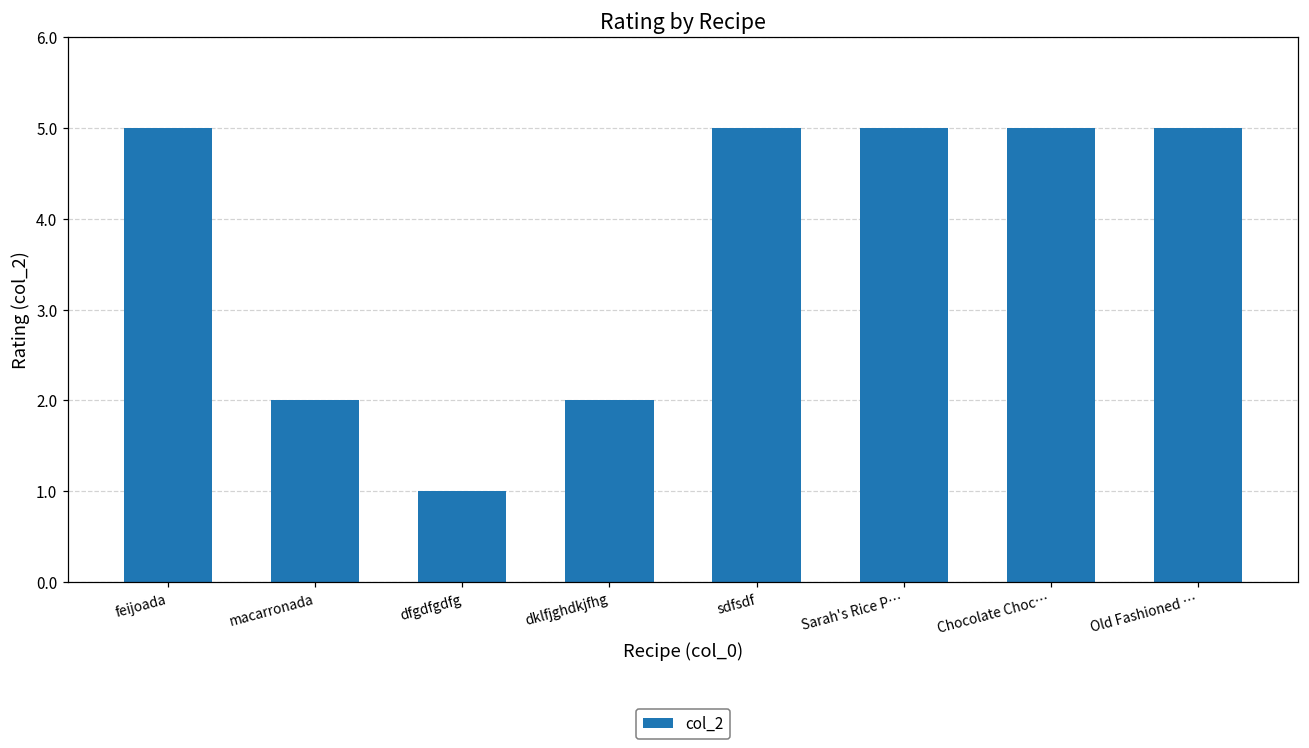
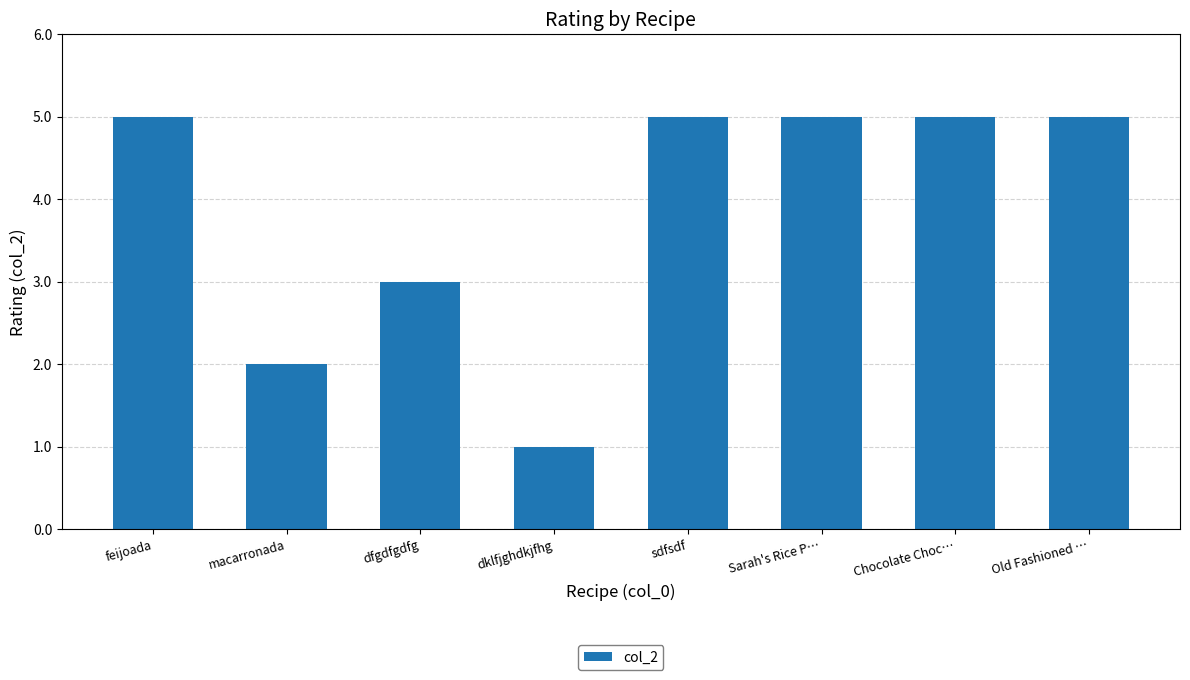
  {
    "feijoada": 5,
    "macarronada": 2,
-   "dfgdfgdfg": 1,
-   "dklfjghdkjfhg": 2,
+   "dfgdfgdfg": 3,
+   "dklfjghdkjfhg": 1,
    "sdfsdf": 5,
    "Sarah's Rice P…": 5,
    "Chocolate Choc…": 5,
    "Old Fashioned …": 5
  }
